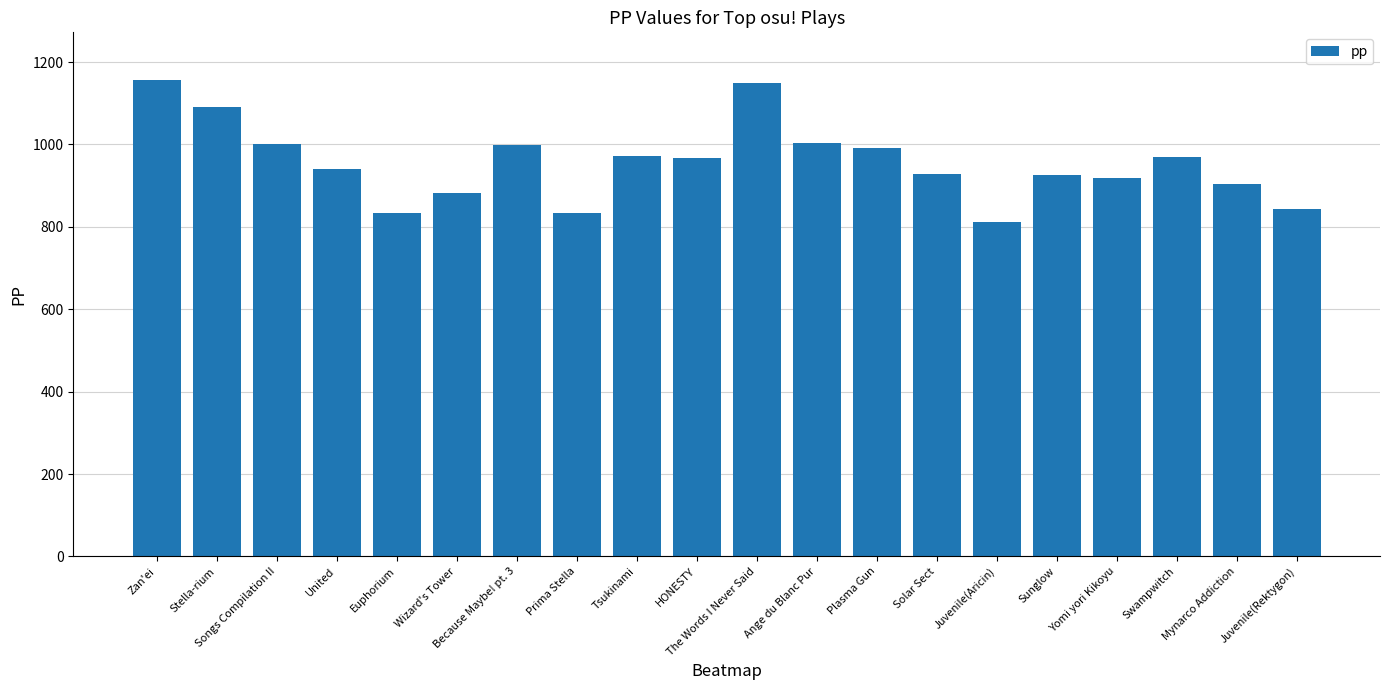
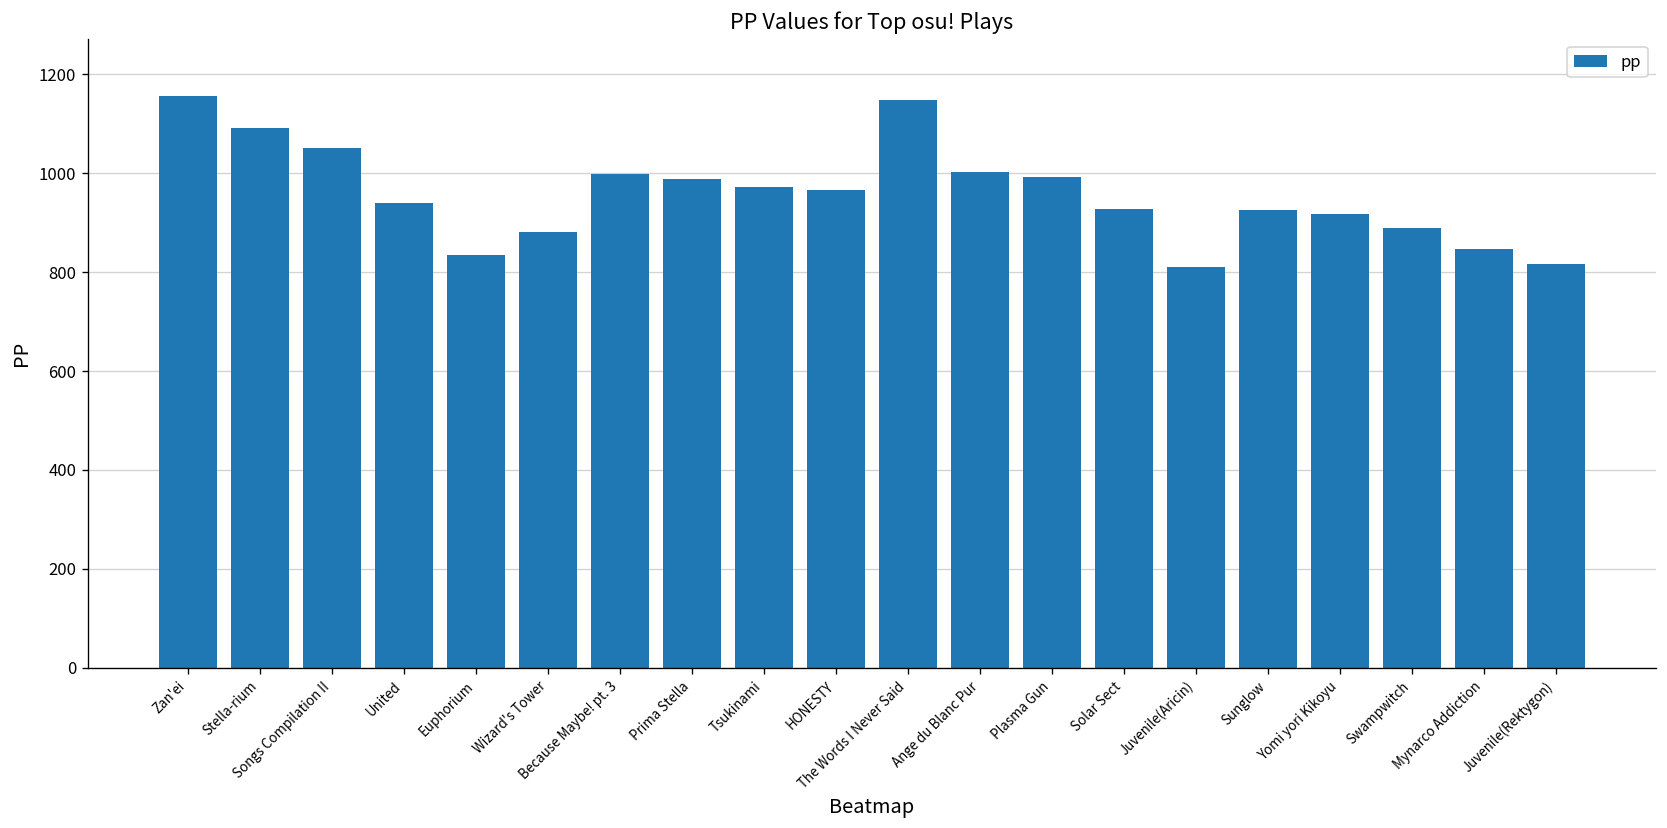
  {
    "Zan'ei": 1160,
    "Stella-rium": 1090,
-   "Songs Compilation II": 1000,
+   "Songs Compilation II": 1050,
    "United": 940,
    "Euphorium": 830,
    "Wizard's Tower": 880,
    "Because Maybe! pt. 3": 1000,
-   "Prima Stella": 830,
+   "Prima Stella": 990,
    "Tsukinami": 970,
    "HONESTY": 970,
    "The Words I Never Said": 1150,
    "Ange du Blanc Pur": 1000,
    "Plasma Gun": 990,
    "Solar Sect": 930,
    "Juvenile(Aricin)": 810,
    "Sunglow": 930,
    "Yomi yori Kikoyu": 920,
-   "Swampwitch": 970,
-   "Mynarco Addiction": 900,
-   "Juvenile(Rektygon)": 840
+   "Swampwitch": 890,
+   "Mynarco Addiction": 850,
+   "Juvenile(Rektygon)": 820
  }
